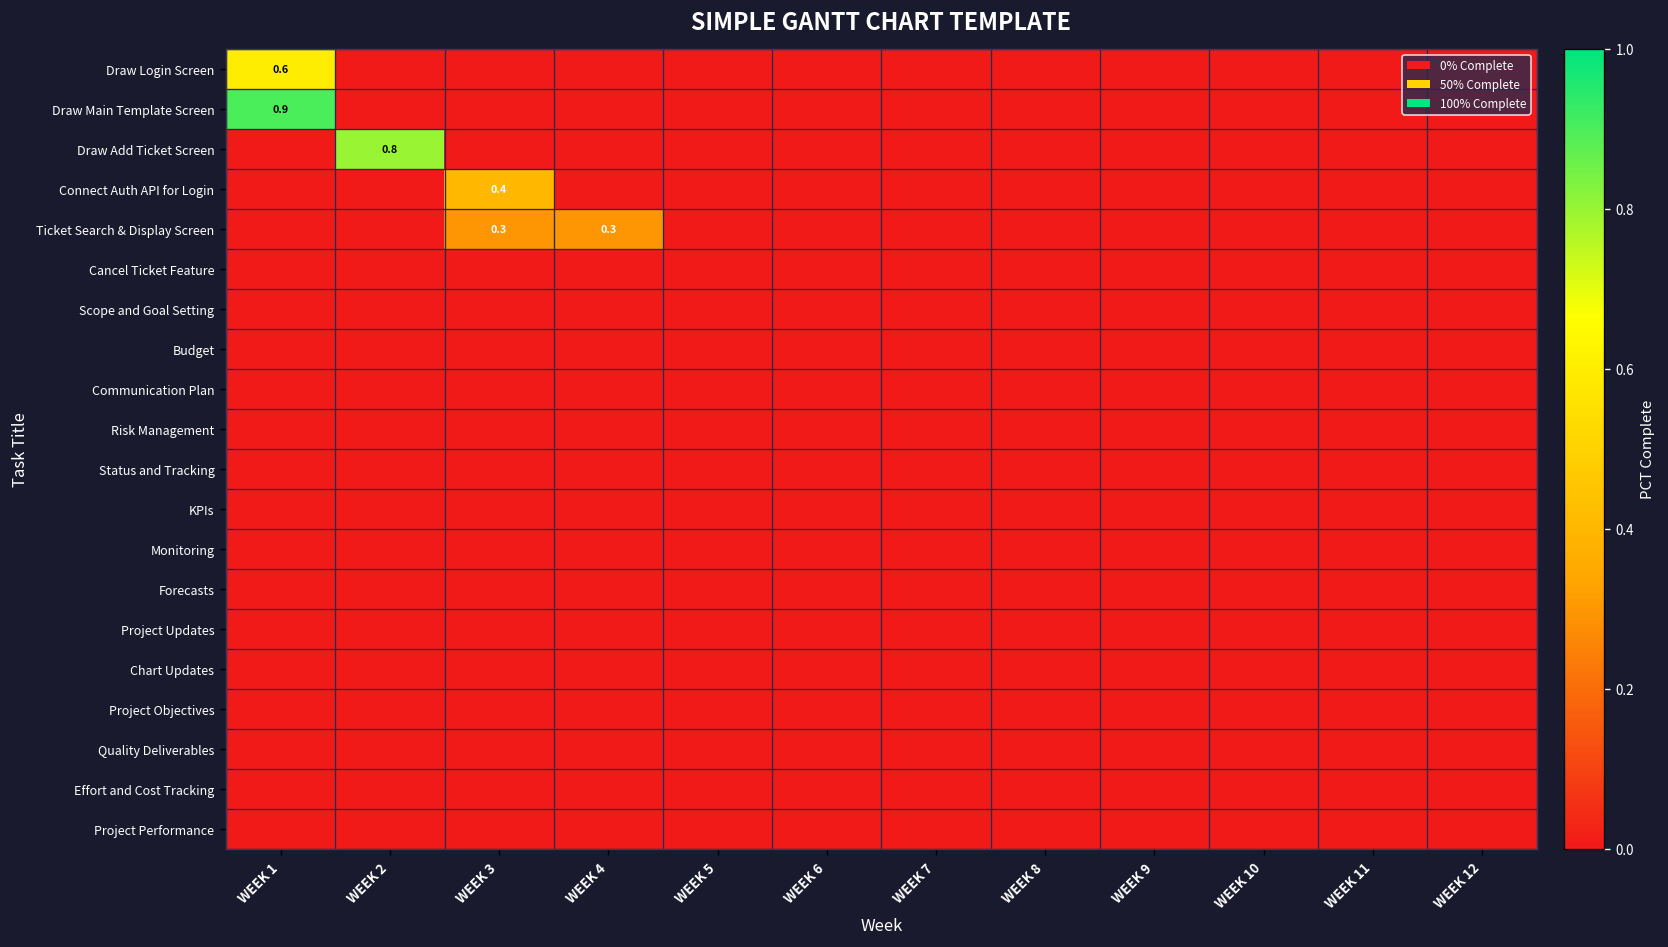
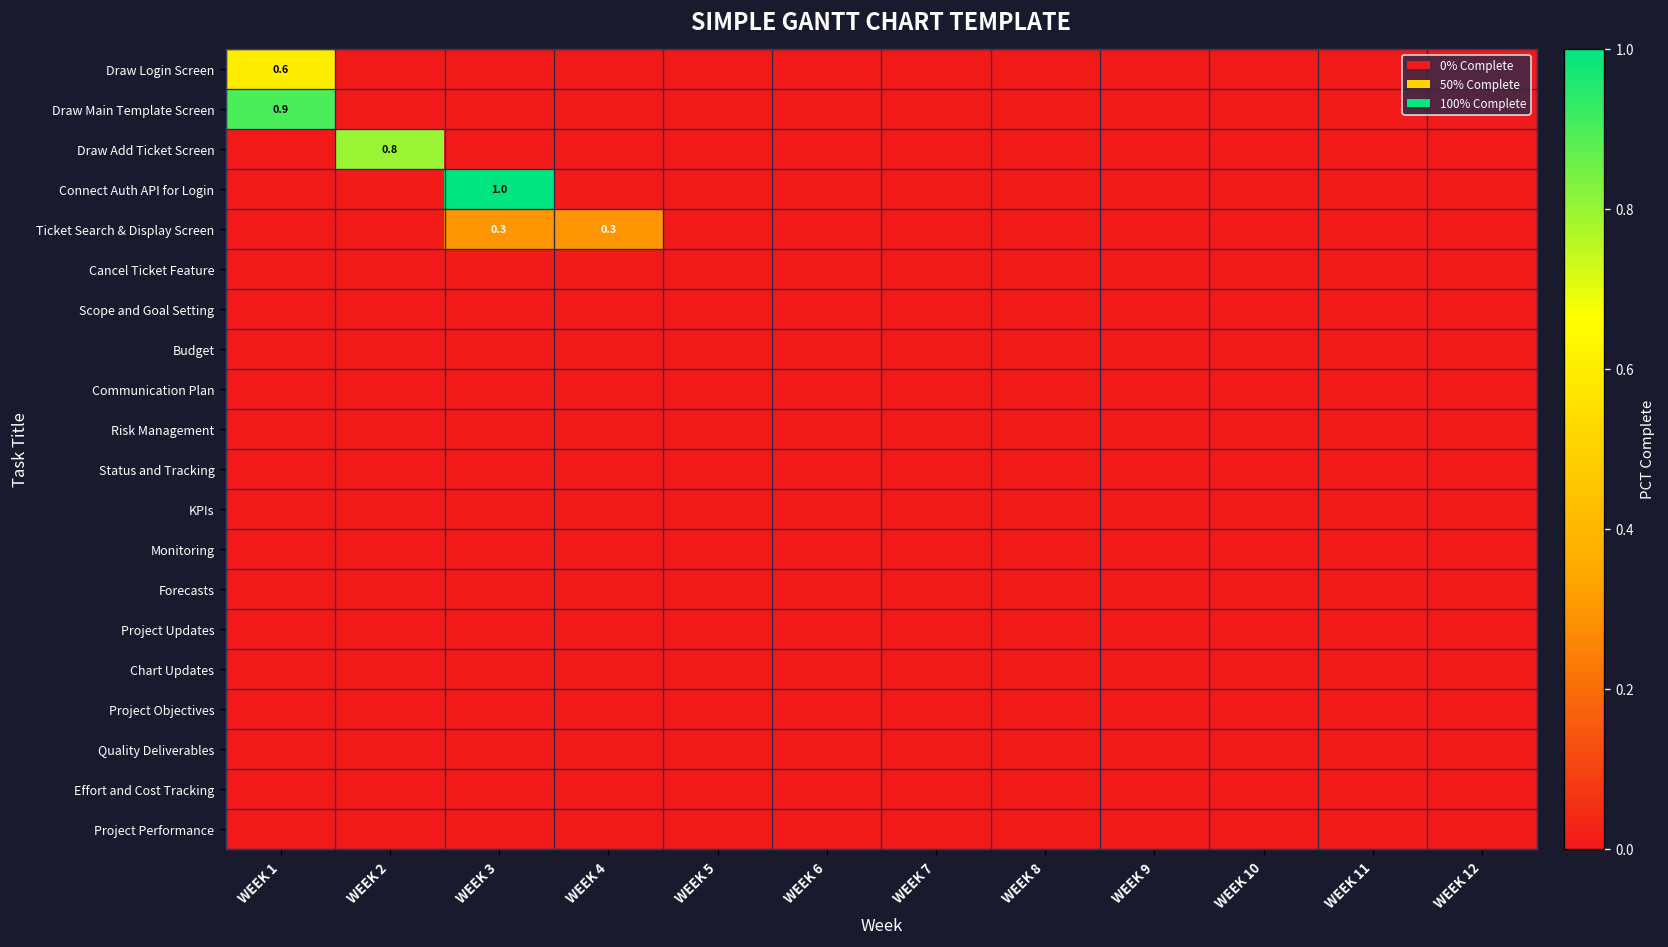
  {
    "Draw Login Screen": {
      "WEEK 1": 0.6
    },
    "Draw Main Template Screen": {
      "WEEK 1": 0.9
    },
    "Draw Add Ticket Screen": {
      "WEEK 2": 0.8
    },
    "Connect Auth API for Login": {
-     "WEEK 3": 0.4
+     "WEEK 3": 1.0
    },
    "Ticket Search & Display Screen": {
      "WEEK 3": 0.3,
      "WEEK 4": 0.3
    }
  }
